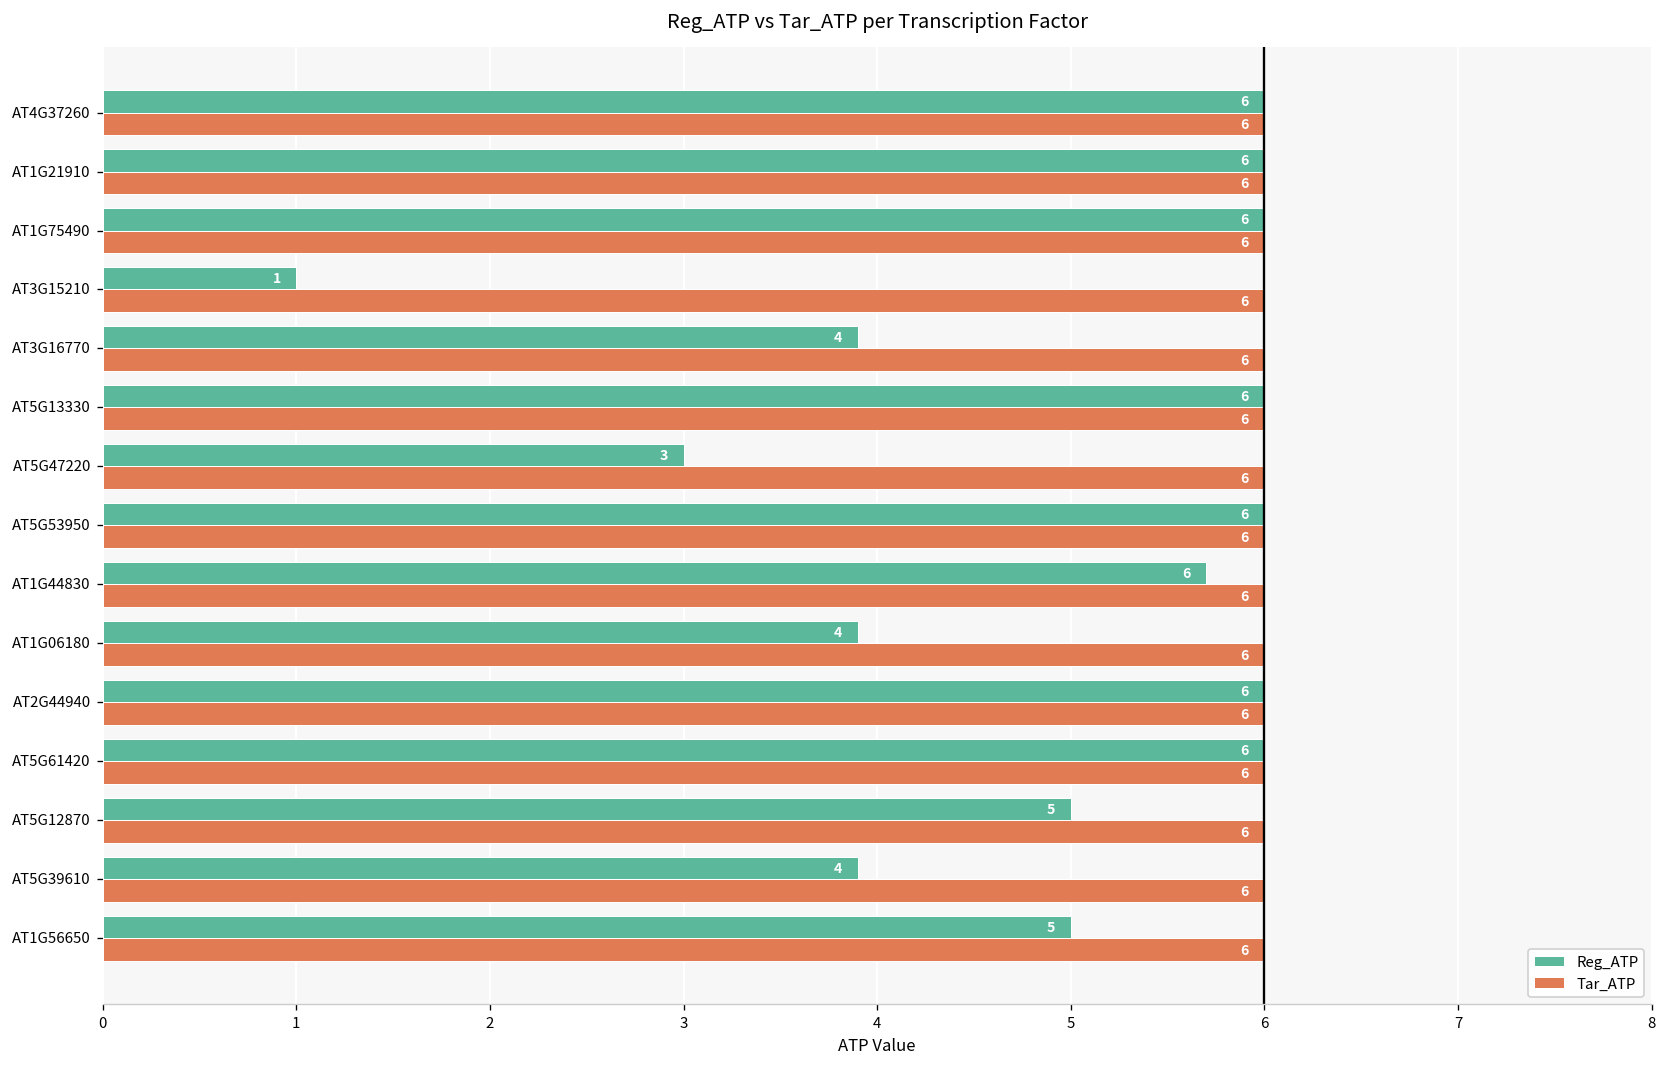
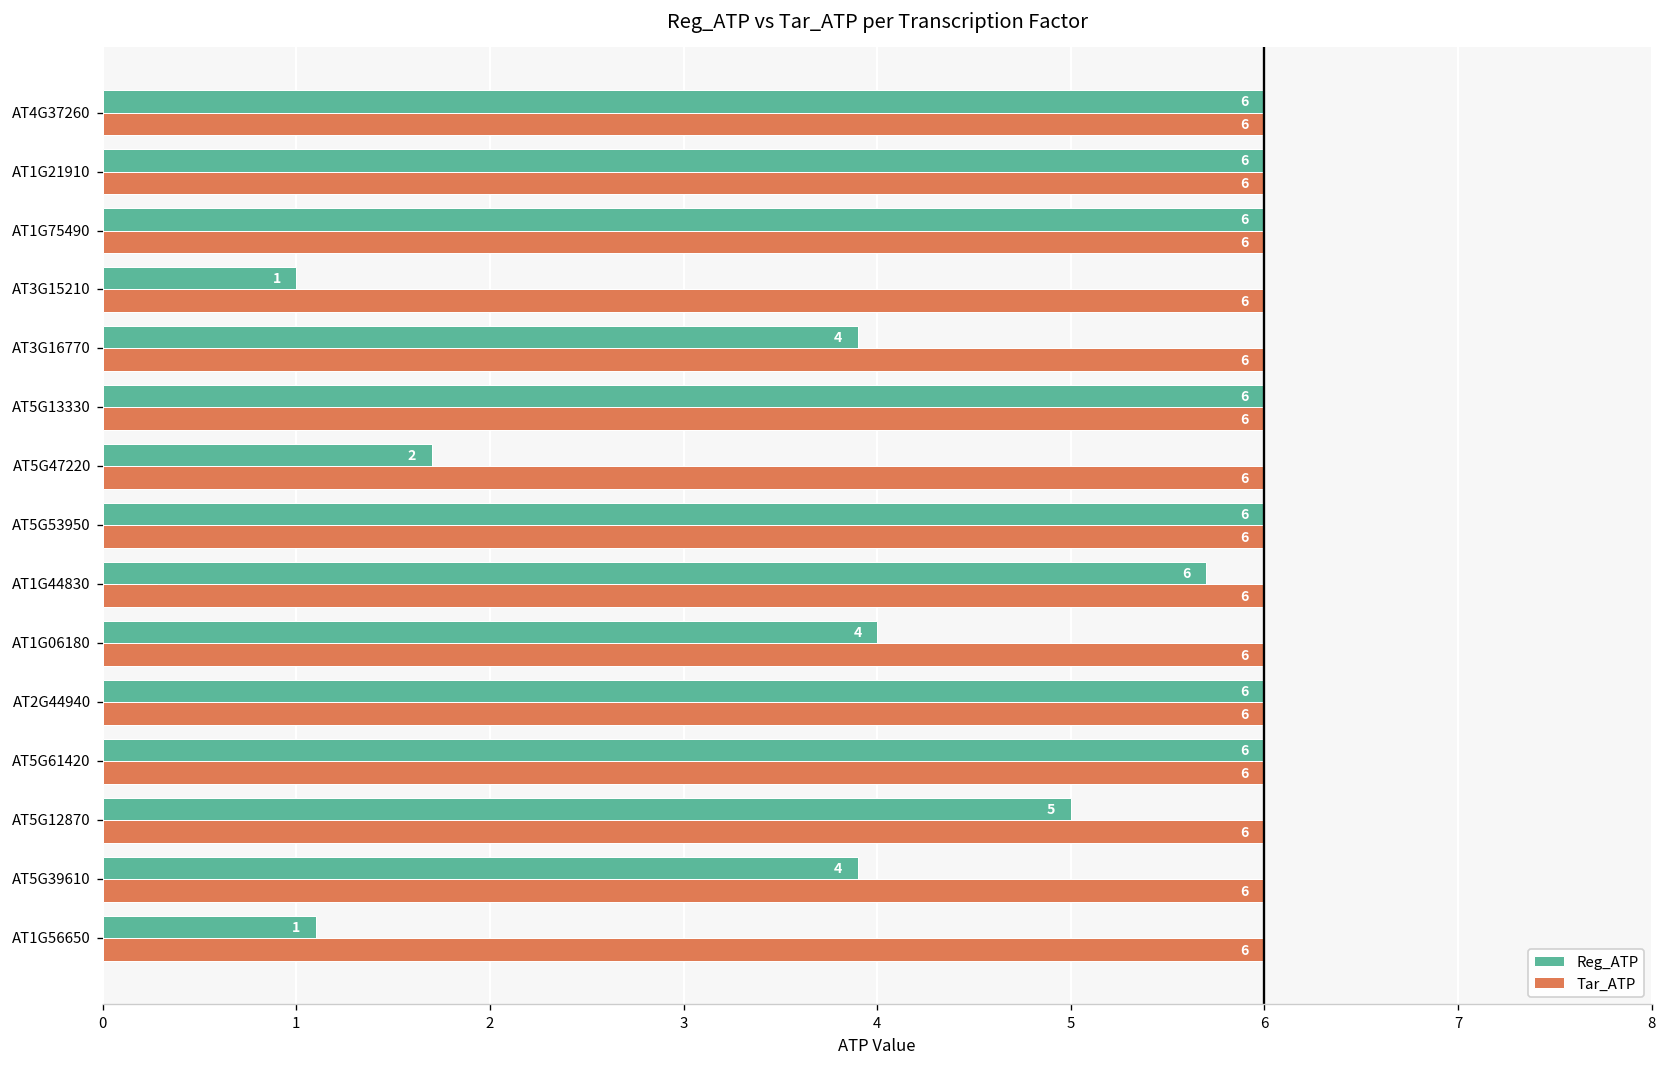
  {
    "Reg_ATP": {
      "AT4G37260": 6,
      "AT1G21910": 6,
      "AT1G75490": 6,
      "AT3G15210": 1,
      "AT3G16770": 4,
      "AT5G13330": 6,
-     "AT5G47220": 3,
+     "AT5G47220": 2,
      "AT5G53950": 6,
      "AT1G44830": 6,
-     "AT1G06180": 3.9,
+     "AT1G06180": 4.0,
      "AT2G44940": 6,
      "AT5G61420": 6,
      "AT5G12870": 5,
      "AT5G39610": 4,
-     "AT1G56650": 5
+     "AT1G56650": 1
    },
    "Tar_ATP": {
      "AT4G37260": 6,
      "AT1G21910": 6,
      "AT1G75490": 6,
      "AT3G15210": 6,
      "AT3G16770": 6,
      "AT5G13330": 6,
      "AT5G47220": 6,
      "AT5G53950": 6,
      "AT1G44830": 6,
      "AT1G06180": 6,
      "AT2G44940": 6,
      "AT5G61420": 6,
      "AT5G12870": 6,
      "AT5G39610": 6,
      "AT1G56650": 6
    }
  }
